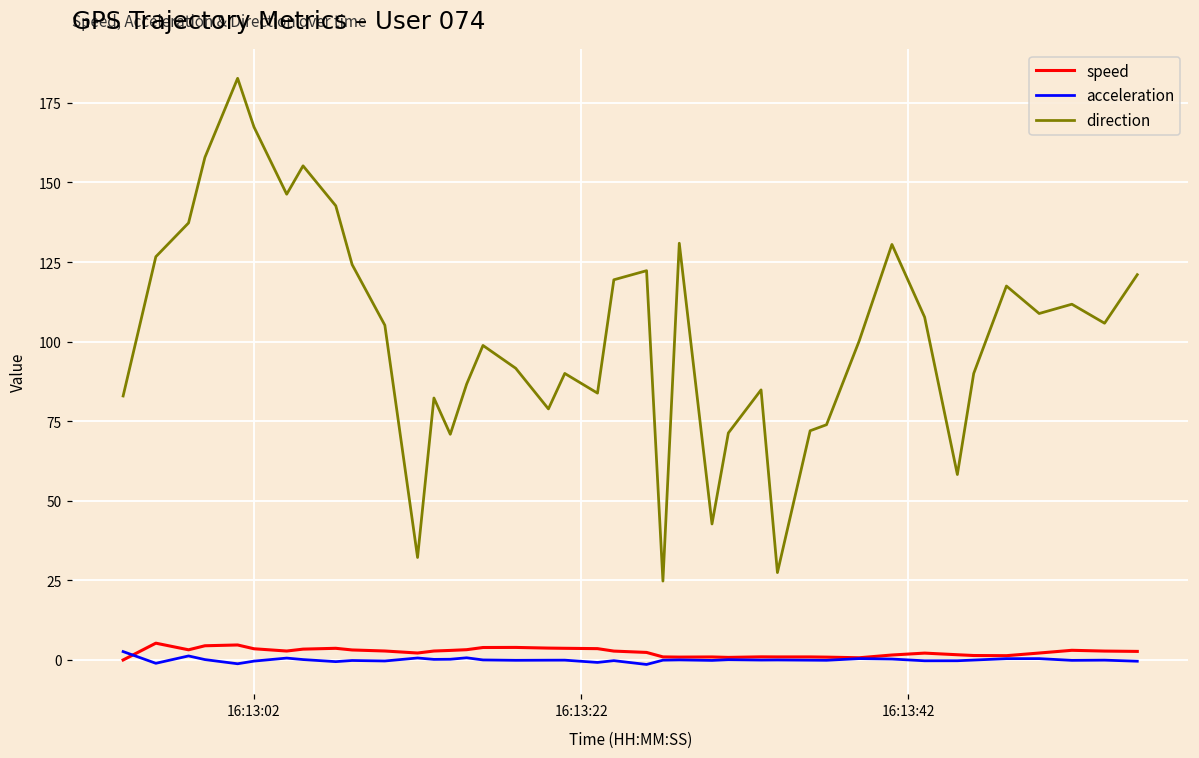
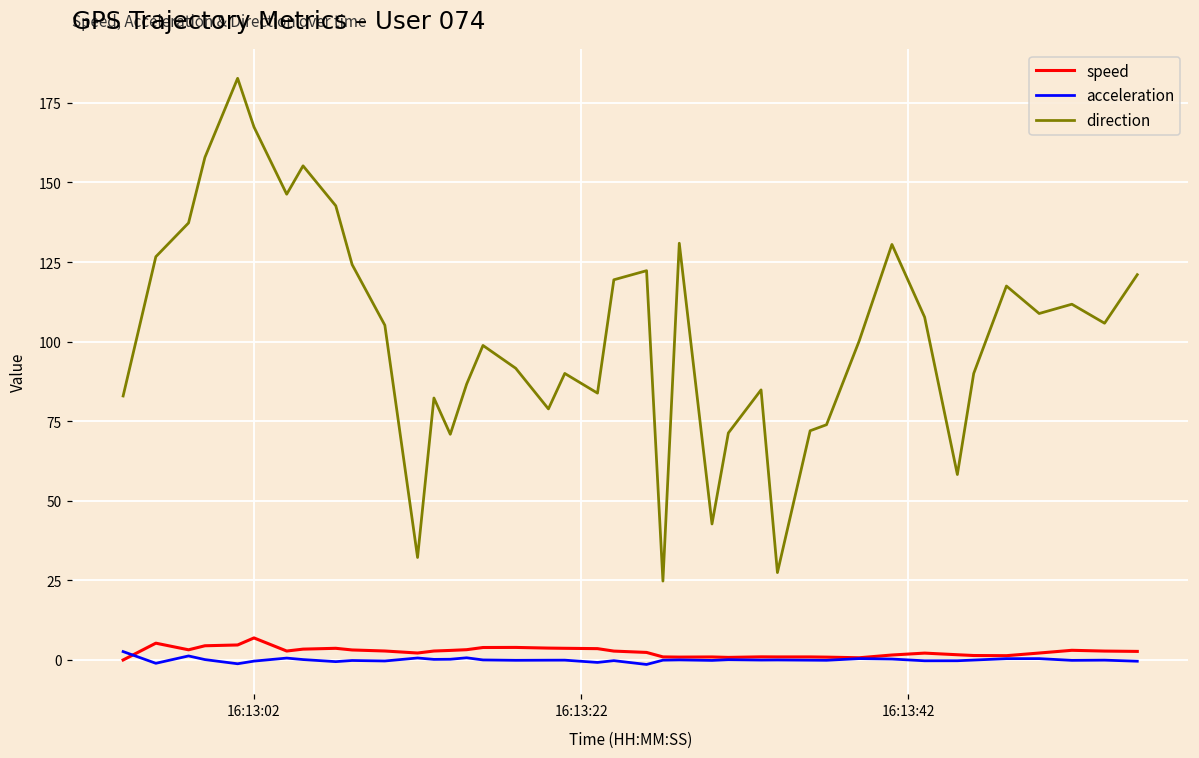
  {
    "speed": {
-     "16:13:02": 4
+     "16:13:02": 7
    },
    "acceleration": {
      "16:13:02": 0
    },
    "direction": {
      "16:13:02": 167
    }
  }
